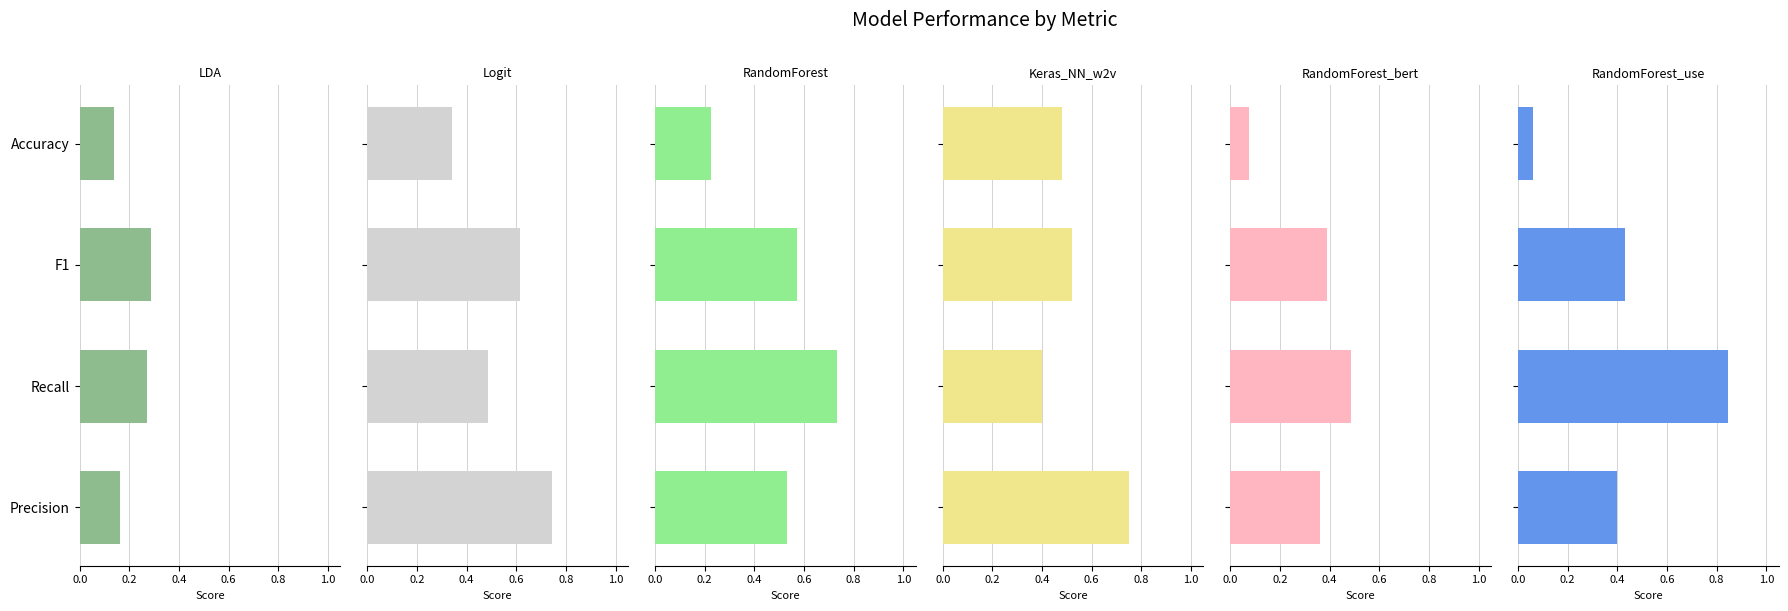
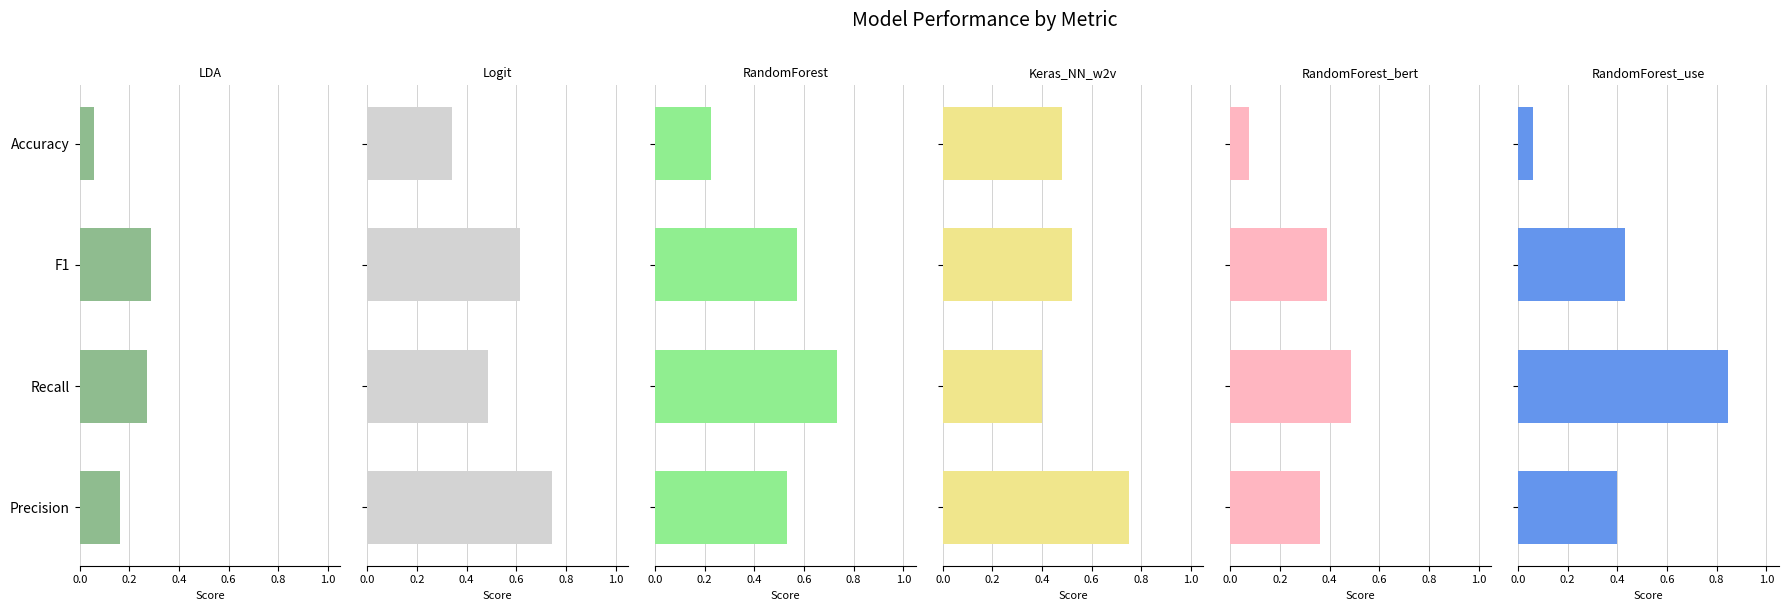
  {
    "LDA": {
-     "Accuracy": 0.14,
+     "Accuracy": 0.06,
      "F1": 0.29,
      "Recall": 0.27,
      "Precision": 0.16
    }
  }
